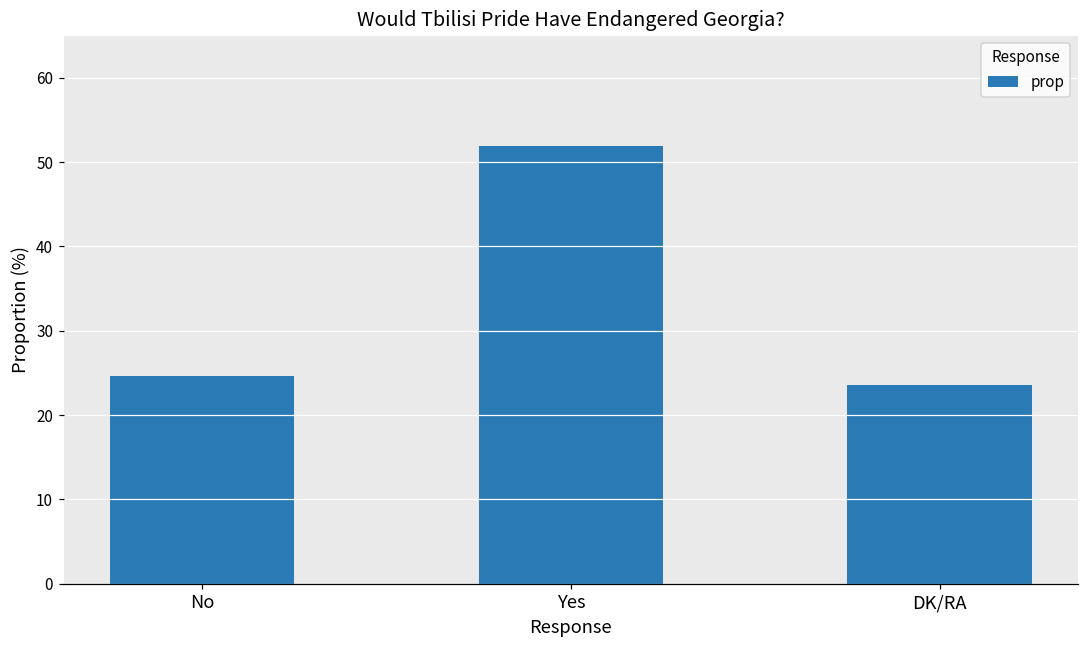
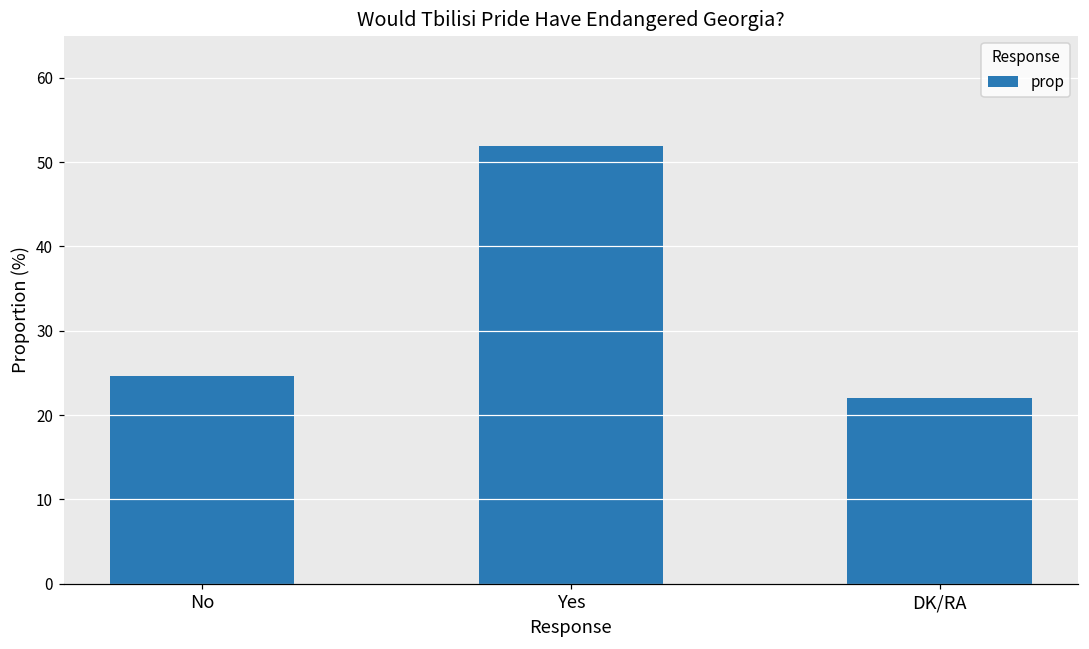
  {
    "No": 25,
    "Yes": 52,
-   "DK/RA": 24
+   "DK/RA": 22
  }
